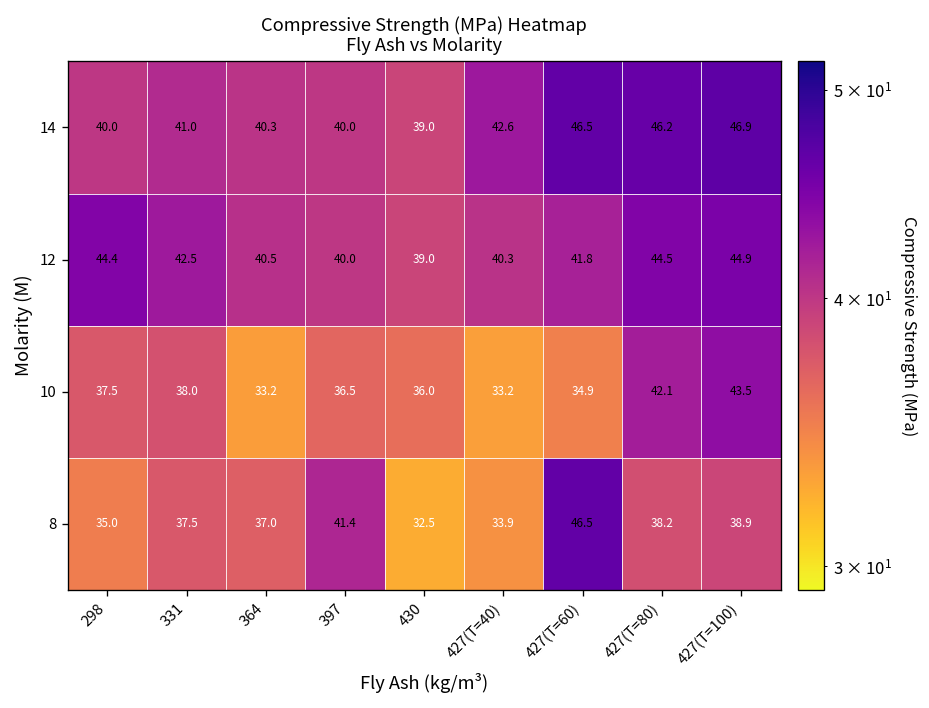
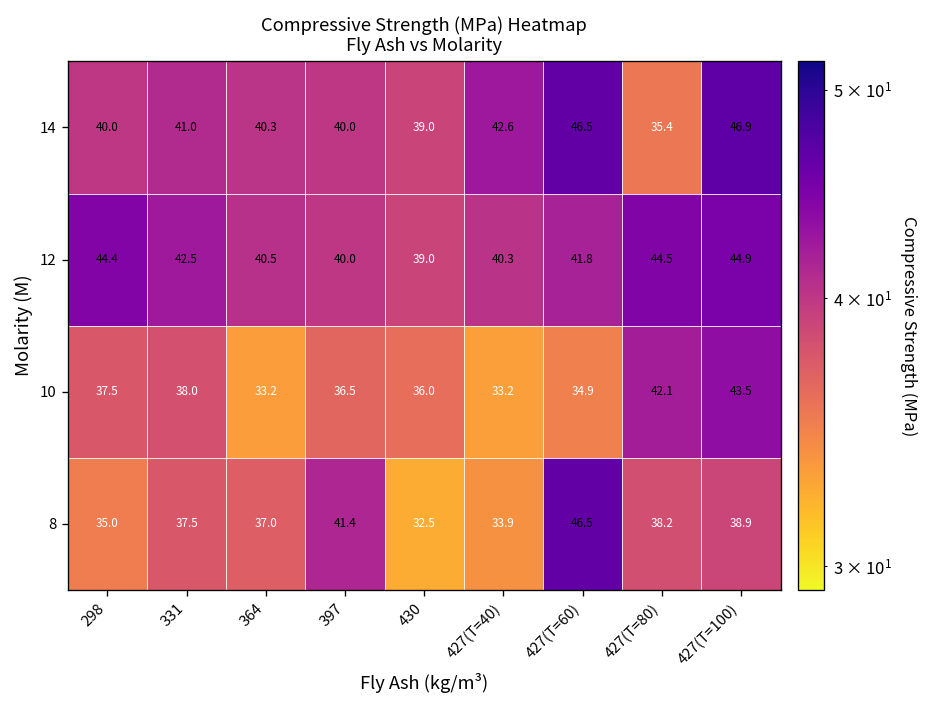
  {
    "14": {
      "298": 40.0,
      "331": 41.0,
      "364": 40.3,
      "397": 40.0,
      "430": 39.0,
      "427(T=40)": 42.6,
      "427(T=60)": 46.5,
-     "427(T=80)": 46.2,
+     "427(T=80)": 35.4,
      "427(T=100)": 46.9
    },
    "12": {
      "298": 44.4,
      "331": 42.5,
      "364": 40.5,
      "397": 40.0,
      "430": 39.0,
      "427(T=40)": 40.3,
      "427(T=60)": 41.8,
      "427(T=80)": 44.5,
      "427(T=100)": 44.9
    },
    "10": {
      "298": 37.5,
      "331": 38.0,
      "364": 33.2,
      "397": 36.5,
      "430": 36.0,
      "427(T=40)": 33.2,
      "427(T=60)": 34.9,
      "427(T=80)": 42.1,
      "427(T=100)": 43.5
    },
    "8": {
      "298": 35.0,
      "331": 37.5,
      "364": 37.0,
      "397": 41.4,
      "430": 32.5,
      "427(T=40)": 33.9,
      "427(T=60)": 46.5,
      "427(T=80)": 38.2,
      "427(T=100)": 38.9
    }
  }
